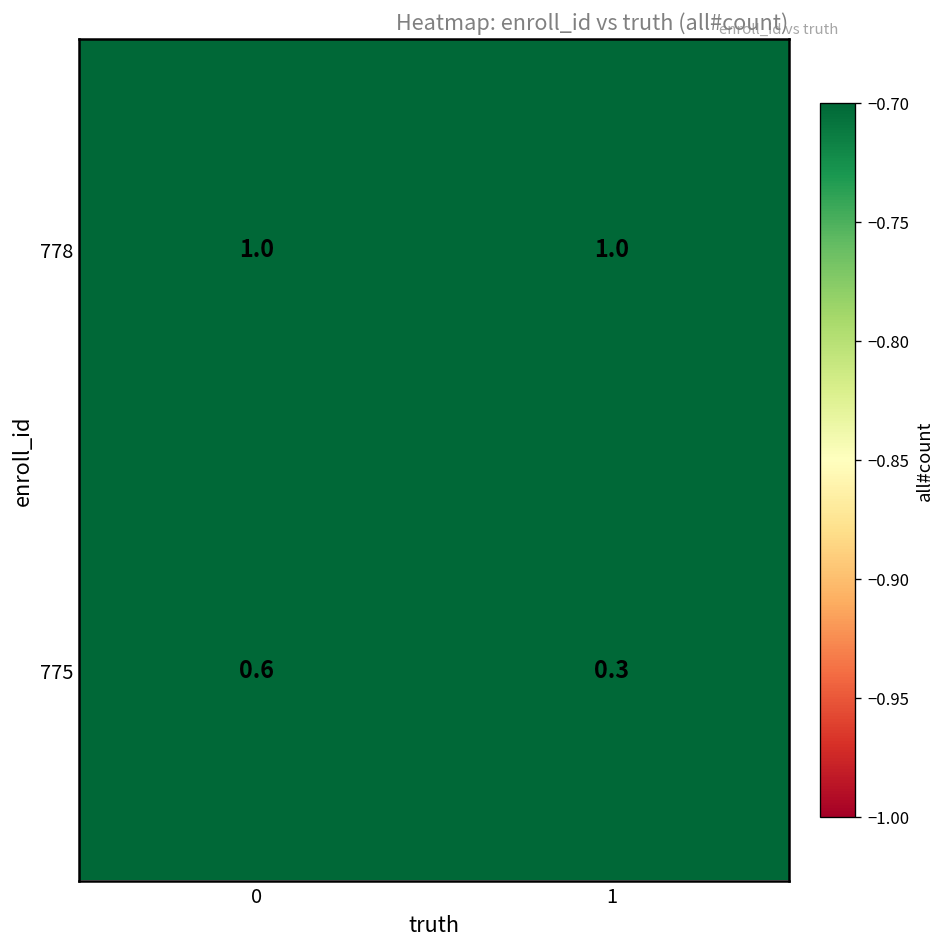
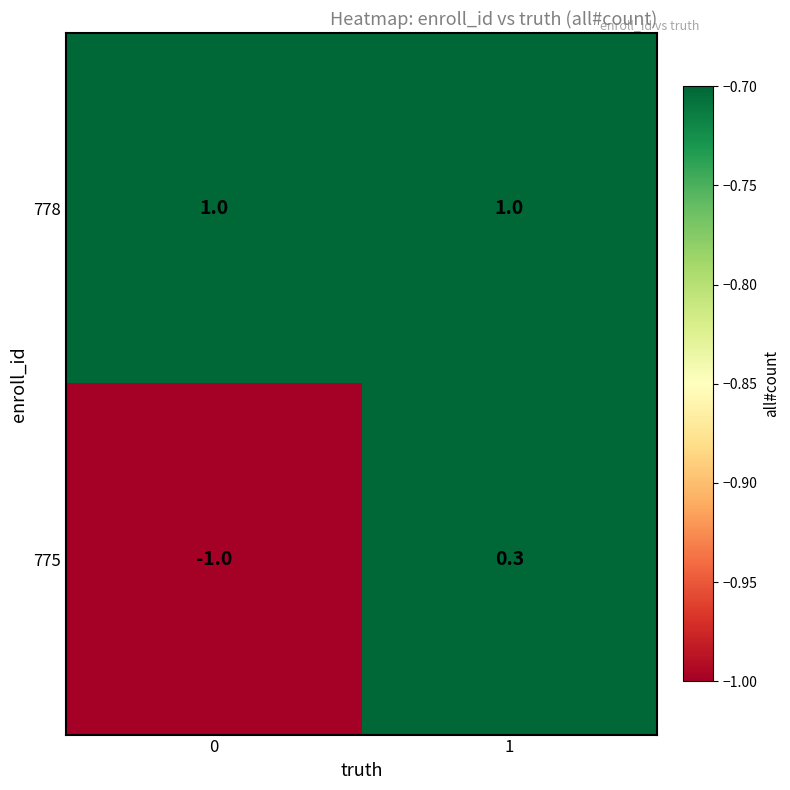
  {
    "778": {
      "0": 1.0,
      "1": 1.0
    },
    "775": {
-     "0": 0.6,
+     "0": -1.0,
      "1": 0.3
    }
  }
